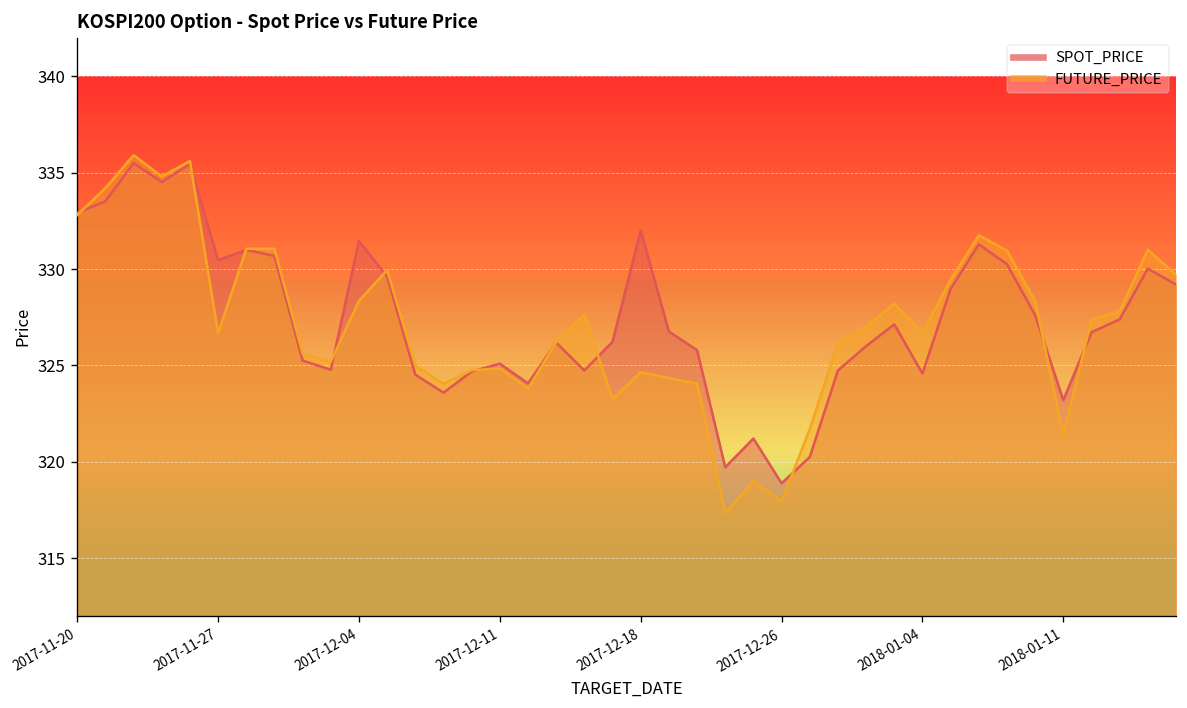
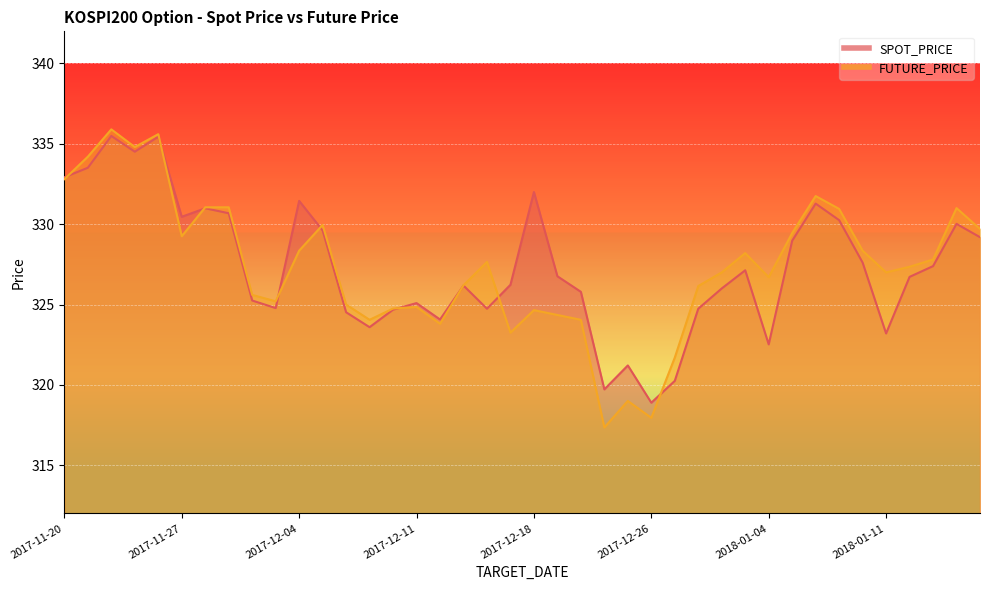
  {
    "SPOT_PRICE": {
      "2017-11-27": 330.5,
      "2017-12-04": 331.5,
      "2017-12-11": 325.1,
      "2017-12-18": 332.0,
      "2017-12-26": 318.9,
-     "2018-01-04": 324.6,
+     "2018-01-04": 322.5,
      "2018-01-11": 323.2
    },
    "FUTURE_PRICE": {
-     "2017-11-27": 326.7,
+     "2017-11-27": 329.3,
      "2017-12-04": 328.4,
      "2017-12-11": 324.9,
      "2017-12-18": 324.7,
      "2017-12-26": 318.0,
      "2018-01-04": 326.7,
-     "2018-01-11": 321.4
+     "2018-01-11": 327.0
    }
  }
